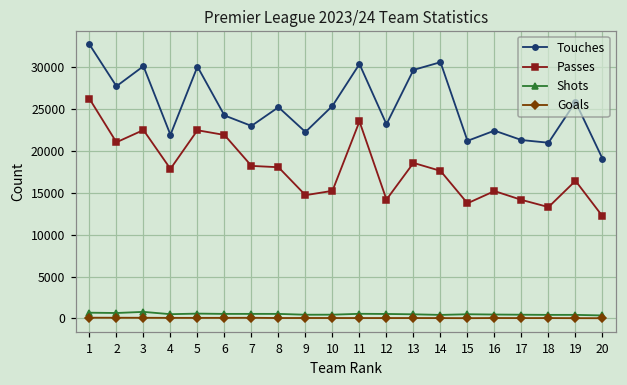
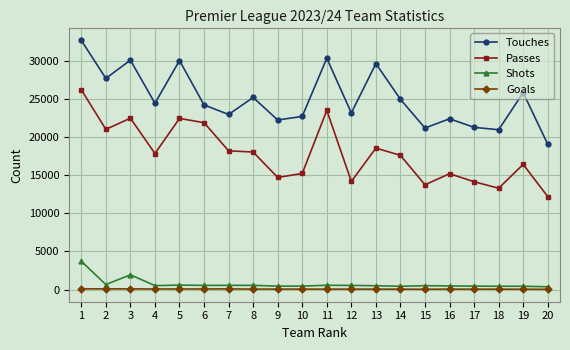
  {
    "Touches": {
      "1": 33000,
      "2": 28000,
      "3": 30000,
-     "4": 22000,
+     "4": 24000,
      "5": 30000,
      "6": 24000,
      "7": 23000,
      "8": 25000,
      "9": 22000,
-     "10": 25000,
+     "10": 23000,
      "11": 30000,
      "12": 23000,
      "13": 30000,
-     "14": 31000,
+     "14": 25000,
      "15": 21000,
      "16": 22000,
      "17": 21000,
      "18": 21000,
      "20": 19000
    },
    "Shots": {
-     "1": 1000,
+     "1": 4000,
      "2": 1000,
-     "3": 1000,
+     "3": 2000,
      "4": 1000,
      "5": 1000,
      "6": 1000,
      "7": 1000,
      "8": 1000,
      "9": 0,
      "10": 0,
      "11": 1000,
      "12": 1000,
      "13": 1000,
      "14": 0,
      "15": 1000,
      "16": 0,
      "17": 0,
      "18": 0,
      "19": 0
    }
  }
